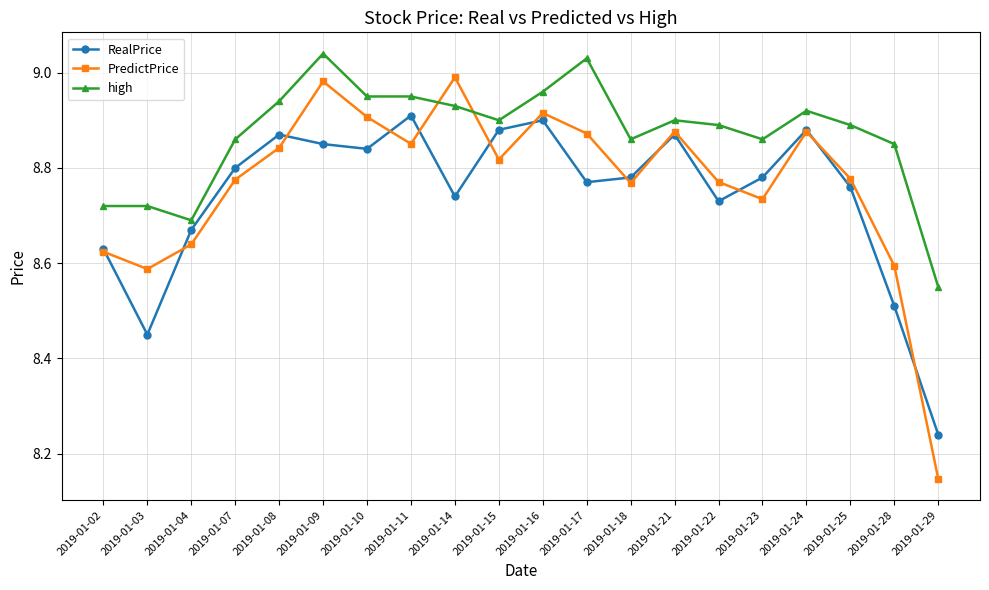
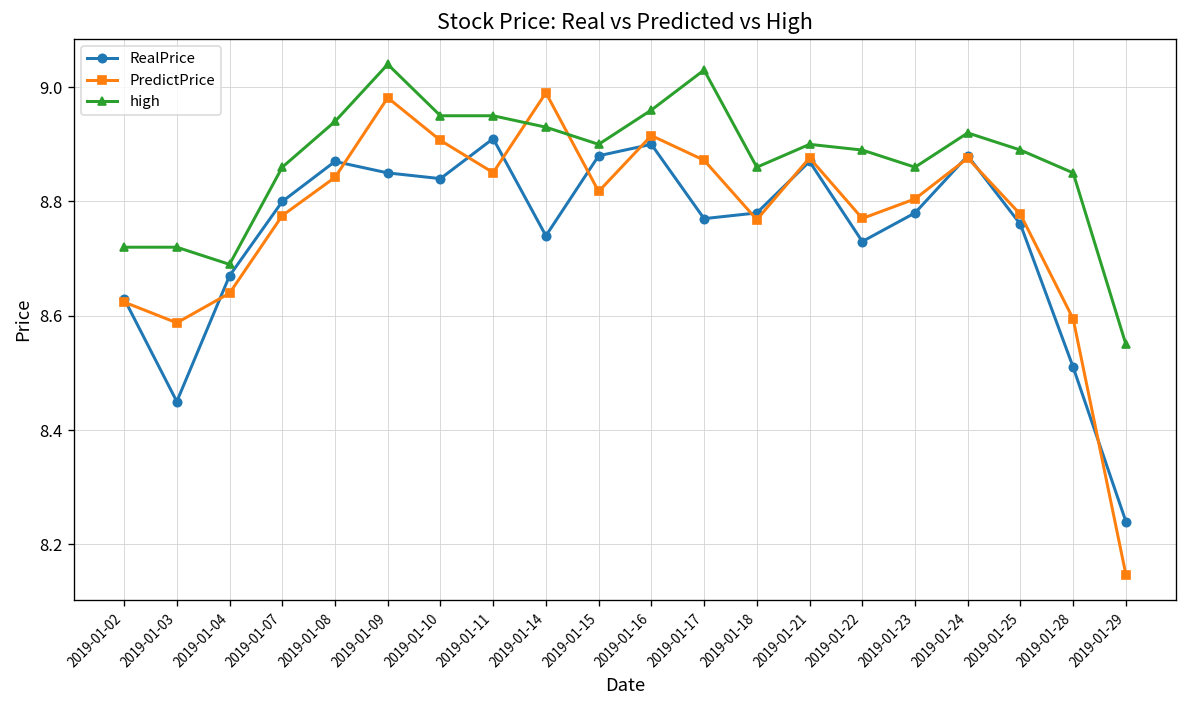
  {
    "RealPrice": {
      "2019-01-02": 8.63,
      "2019-01-03": 8.45,
      "2019-01-04": 8.67,
      "2019-01-07": 8.80,
      "2019-01-08": 8.87,
      "2019-01-09": 8.85,
      "2019-01-10": 8.84,
      "2019-01-11": 8.91,
      "2019-01-14": 8.74,
      "2019-01-15": 8.88,
      "2019-01-16": 8.90,
      "2019-01-17": 8.77,
      "2019-01-18": 8.78,
      "2019-01-21": 8.87,
      "2019-01-22": 8.73,
      "2019-01-23": 8.78,
      "2019-01-25": 8.76,
      "2019-01-28": 8.51,
      "2019-01-29": 8.24
    },
    "PredictPrice": {
      "2019-01-02": 8.62,
      "2019-01-03": 8.59,
      "2019-01-04": 8.64,
      "2019-01-07": 8.78,
      "2019-01-08": 8.84,
      "2019-01-09": 8.98,
      "2019-01-10": 8.91,
      "2019-01-11": 8.85,
      "2019-01-14": 8.99,
      "2019-01-15": 8.82,
      "2019-01-16": 8.92,
      "2019-01-17": 8.87,
      "2019-01-18": 8.77,
      "2019-01-21": 8.88,
      "2019-01-22": 8.77,
-     "2019-01-23": 8.73,
+     "2019-01-23": 8.80,
      "2019-01-25": 8.78,
      "2019-01-28": 8.59,
      "2019-01-29": 8.15
    },
    "high": {
      "2019-01-02": 8.72,
      "2019-01-03": 8.72,
      "2019-01-04": 8.69,
      "2019-01-07": 8.86,
      "2019-01-08": 8.94,
      "2019-01-09": 9.04,
      "2019-01-10": 8.95,
      "2019-01-11": 8.95,
      "2019-01-14": 8.93,
      "2019-01-15": 8.90,
      "2019-01-16": 8.96,
      "2019-01-17": 9.03,
      "2019-01-18": 8.86,
      "2019-01-21": 8.90,
      "2019-01-22": 8.89,
      "2019-01-23": 8.86,
      "2019-01-24": 8.92,
      "2019-01-25": 8.89,
      "2019-01-28": 8.85,
      "2019-01-29": 8.55
    }
  }
